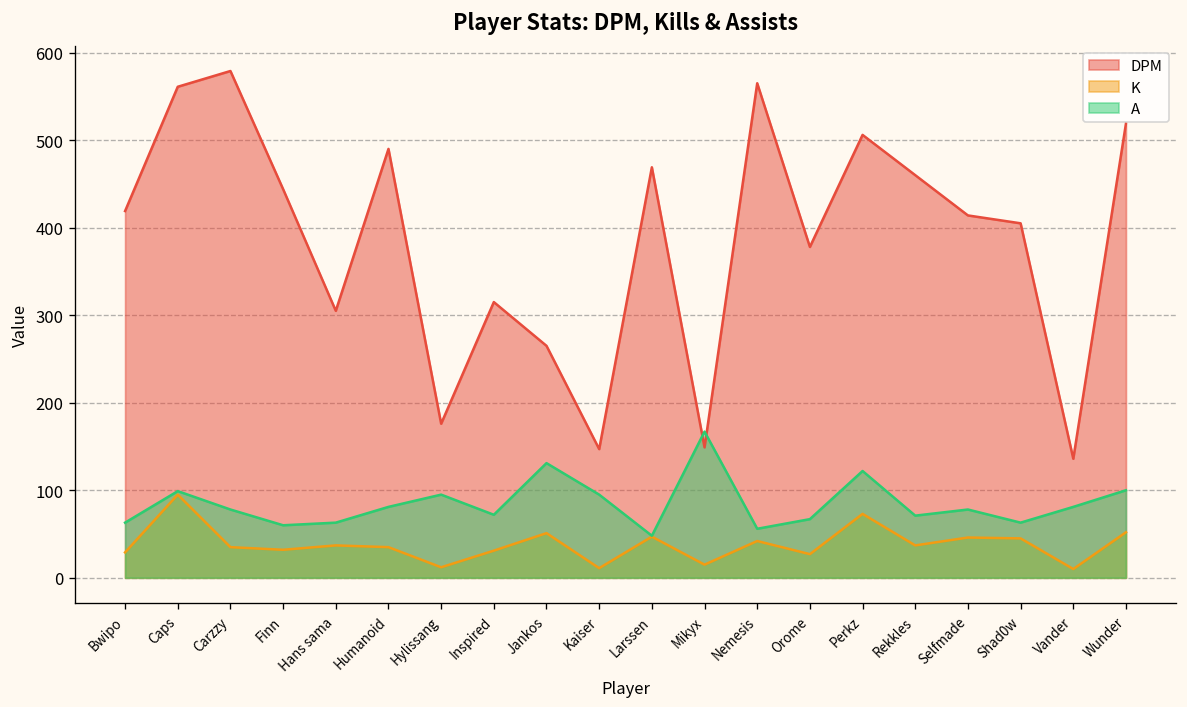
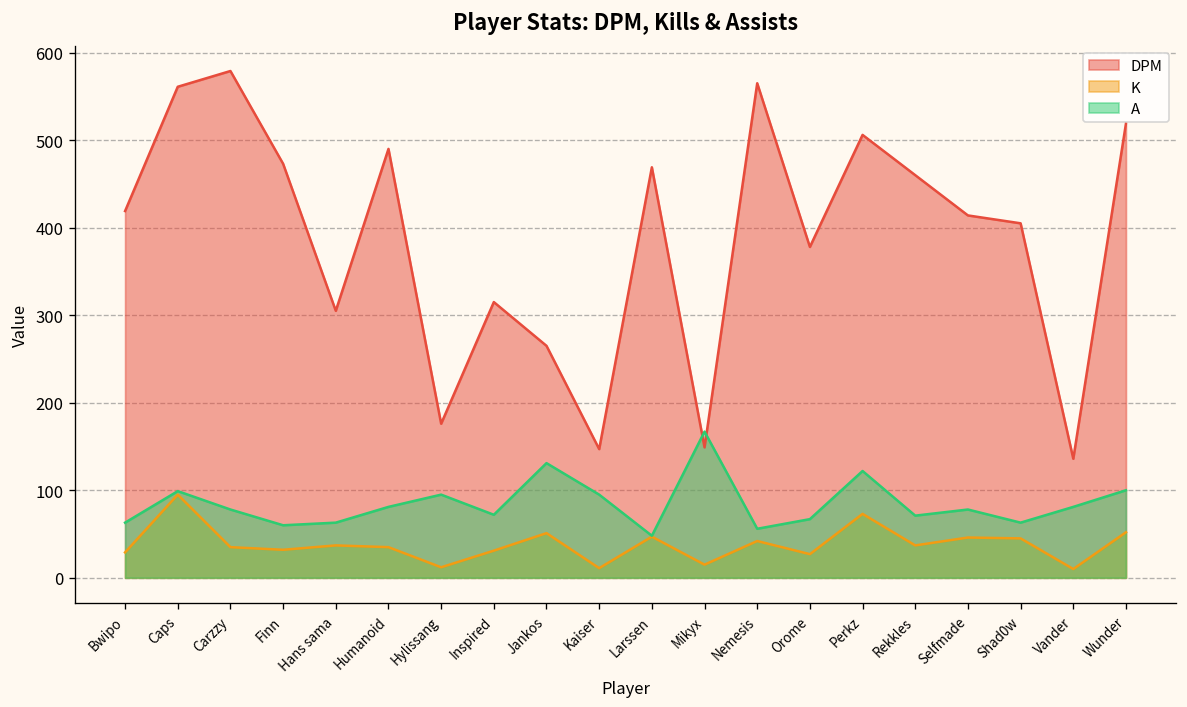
  {
    "DPM": {
      "Bwipo": 420,
      "Caps": 560,
      "Carzzy": 580,
-     "Finn": 440,
+     "Finn": 470,
      "Hans sama": 310,
      "Humanoid": 490,
      "Hylissang": 180,
      "Inspired": 320,
      "Jankos": 270,
      "Kaiser": 150,
      "Larssen": 470,
      "Mikyx": 150,
      "Nemesis": 570,
      "Orome": 380,
      "Perkz": 510,
      "Rekkles": 460,
      "Selfmade": 410,
      "Shad0w": 410,
      "Vander": 140
    },
    "K": {
      "Bwipo": 30,
      "Caps": 100,
      "Carzzy": 40,
      "Finn": 30,
      "Hans sama": 40,
      "Humanoid": 40,
      "Hylissang": 10,
      "Inspired": 30,
      "Jankos": 50,
      "Kaiser": 10,
      "Mikyx": 20,
      "Nemesis": 40,
      "Orome": 30,
      "Perkz": 70,
      "Rekkles": 40,
      "Selfmade": 50,
      "Shad0w": 50,
      "Vander": 10,
      "Wunder": 50
    },
    "A": {
      "Bwipo": 60,
      "Caps": 100,
      "Carzzy": 80,
      "Finn": 60,
      "Hans sama": 60,
      "Humanoid": 80,
      "Hylissang": 100,
      "Inspired": 70,
      "Jankos": 130,
      "Kaiser": 100,
      "Mikyx": 170,
      "Nemesis": 60,
      "Orome": 70,
      "Perkz": 120,
      "Rekkles": 70,
      "Selfmade": 80,
      "Shad0w": 60,
      "Vander": 80,
      "Wunder": 100
    }
  }
